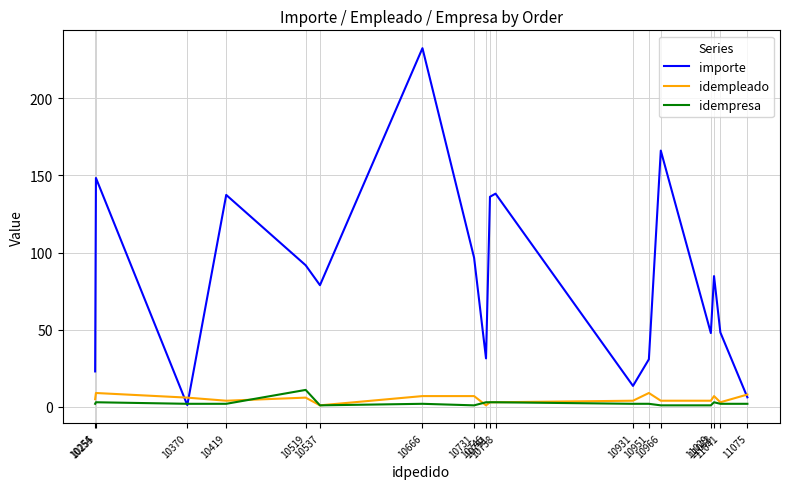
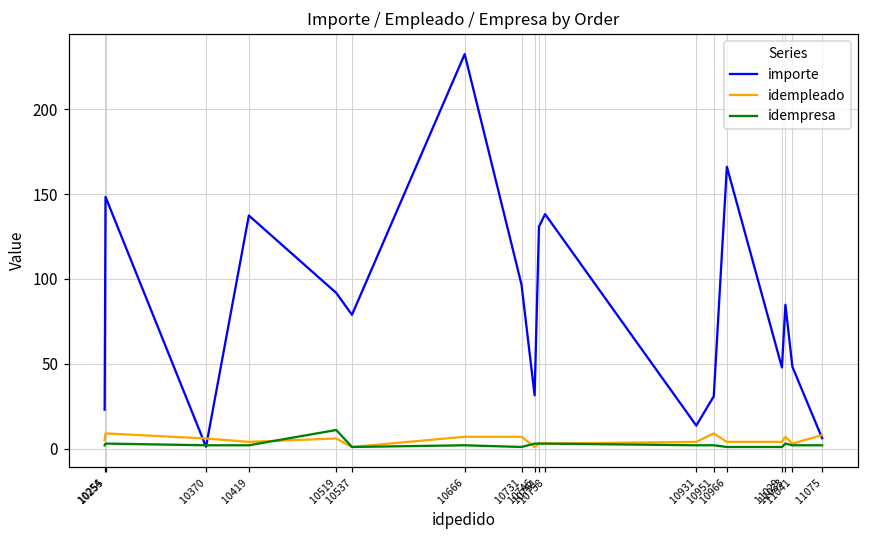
  {
    "importe": {
      "10254": 23,
      "10255": 148,
      "10419": 137,
      "10519": 92,
      "10537": 79,
      "10666": 232,
      "10731": 97,
      "10746": 31,
-     "10751": 136,
+     "10751": 131,
      "10758": 138,
      "10931": 14,
      "10951": 31,
      "10966": 166,
      "11029": 48,
      "11033": 85,
      "11041": 48,
      "11075": 6
    },
    "idempleado": {
      "10254": 5,
      "10255": 9,
      "10370": 6,
      "10419": 4,
      "10519": 6,
      "10666": 7,
      "10731": 7,
      "10746": 1,
      "10931": 4,
      "10951": 9,
      "10966": 4,
      "11029": 4,
      "11033": 7,
      "11075": 8
    },
    "idempresa": {
      "10254": 2,
      "10255": 3,
      "10419": 2,
      "10519": 11,
      "10666": 2,
      "10731": 1,
      "10746": 3,
      "10931": 2,
      "10951": 2,
      "10966": 1,
      "11029": 1,
      "11033": 3,
      "11075": 2
    }
  }
